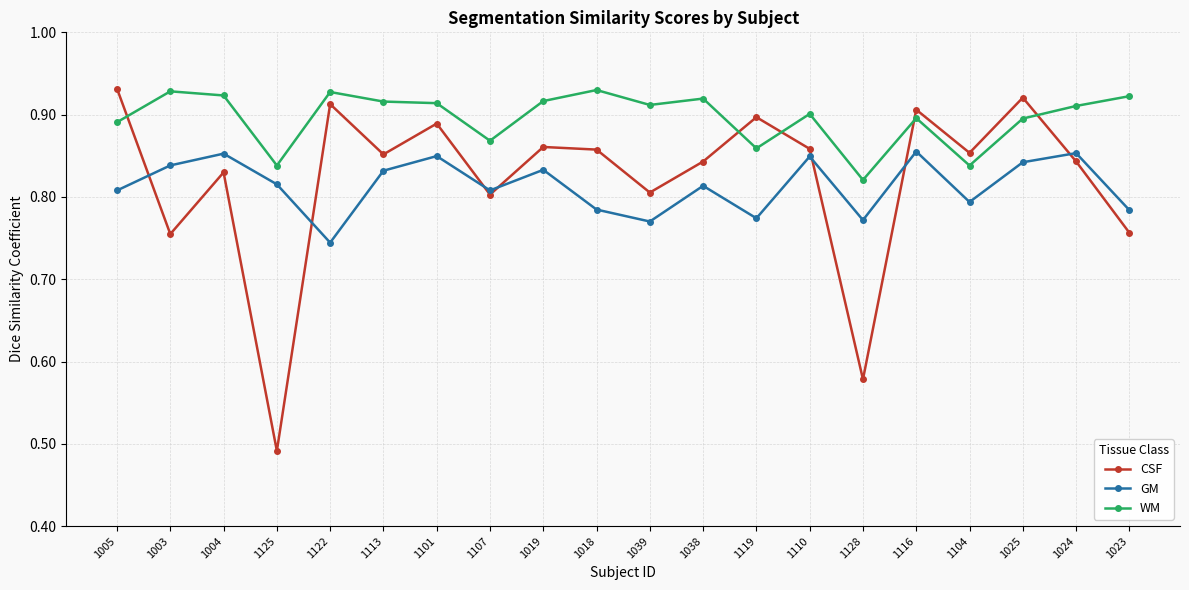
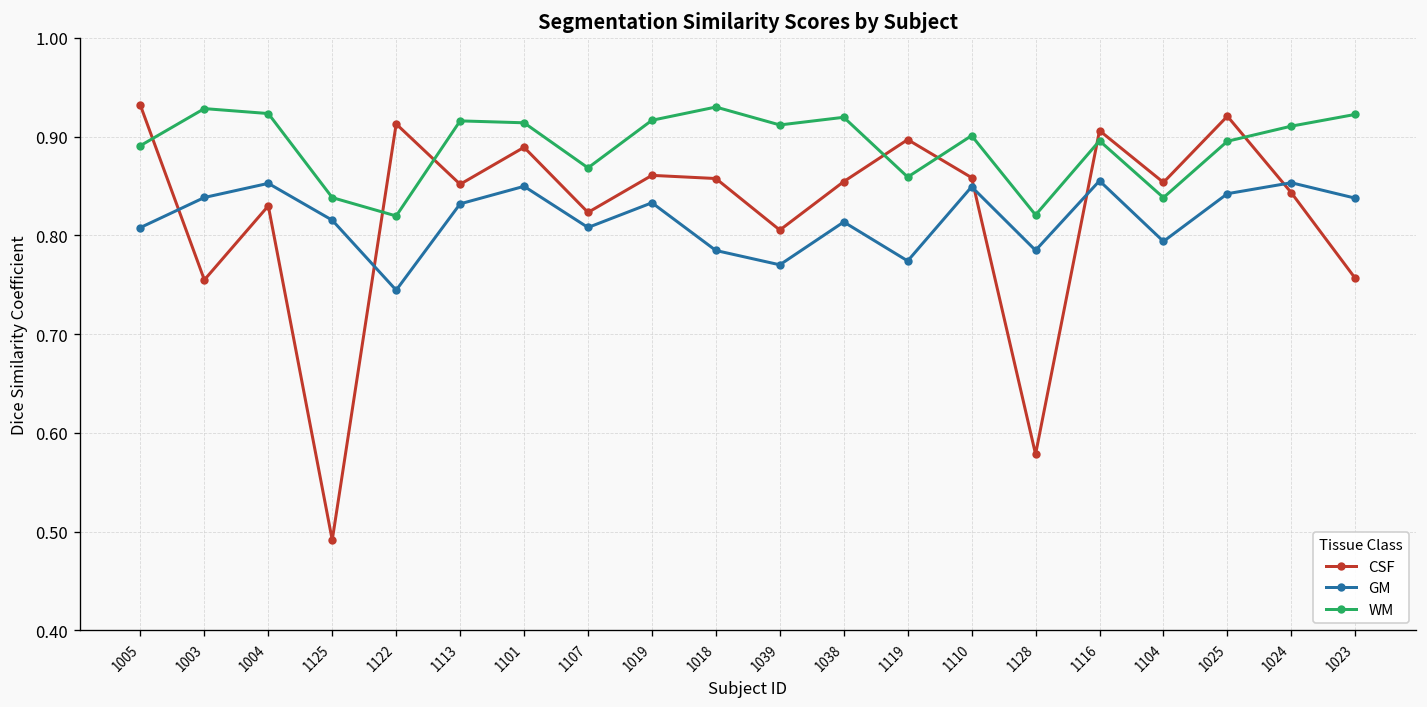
  {
    "CSF": {
      "1005": 0.93,
      "1003": 0.75,
      "1004": 0.83,
      "1125": 0.49,
      "1122": 0.91,
      "1113": 0.85,
      "1101": 0.89,
-     "1107": 0.80,
+     "1107": 0.82,
      "1019": 0.86,
      "1018": 0.86,
      "1039": 0.81,
-     "1038": 0.84,
+     "1038": 0.85,
      "1119": 0.90,
      "1110": 0.86,
      "1128": 0.58,
      "1116": 0.91,
      "1104": 0.85,
      "1025": 0.92,
      "1024": 0.84,
      "1023": 0.76
    },
    "GM": {
      "1005": 0.81,
      "1003": 0.84,
      "1004": 0.85,
      "1125": 0.82,
      "1122": 0.74,
      "1113": 0.83,
      "1101": 0.85,
      "1107": 0.81,
      "1019": 0.83,
      "1018": 0.78,
      "1039": 0.77,
      "1038": 0.81,
      "1119": 0.77,
      "1110": 0.85,
-     "1128": 0.77,
+     "1128": 0.78,
      "1116": 0.86,
      "1104": 0.79,
      "1025": 0.84,
      "1024": 0.85,
-     "1023": 0.78
+     "1023": 0.84
    },
    "WM": {
      "1005": 0.89,
      "1003": 0.93,
      "1004": 0.92,
      "1125": 0.84,
-     "1122": 0.93,
+     "1122": 0.82,
      "1113": 0.92,
      "1101": 0.91,
      "1107": 0.87,
      "1019": 0.92,
      "1018": 0.93,
      "1039": 0.91,
      "1038": 0.92,
      "1119": 0.86,
      "1110": 0.90,
      "1128": 0.82,
      "1116": 0.90,
      "1104": 0.84,
      "1025": 0.90,
      "1024": 0.91,
      "1023": 0.92
    }
  }
